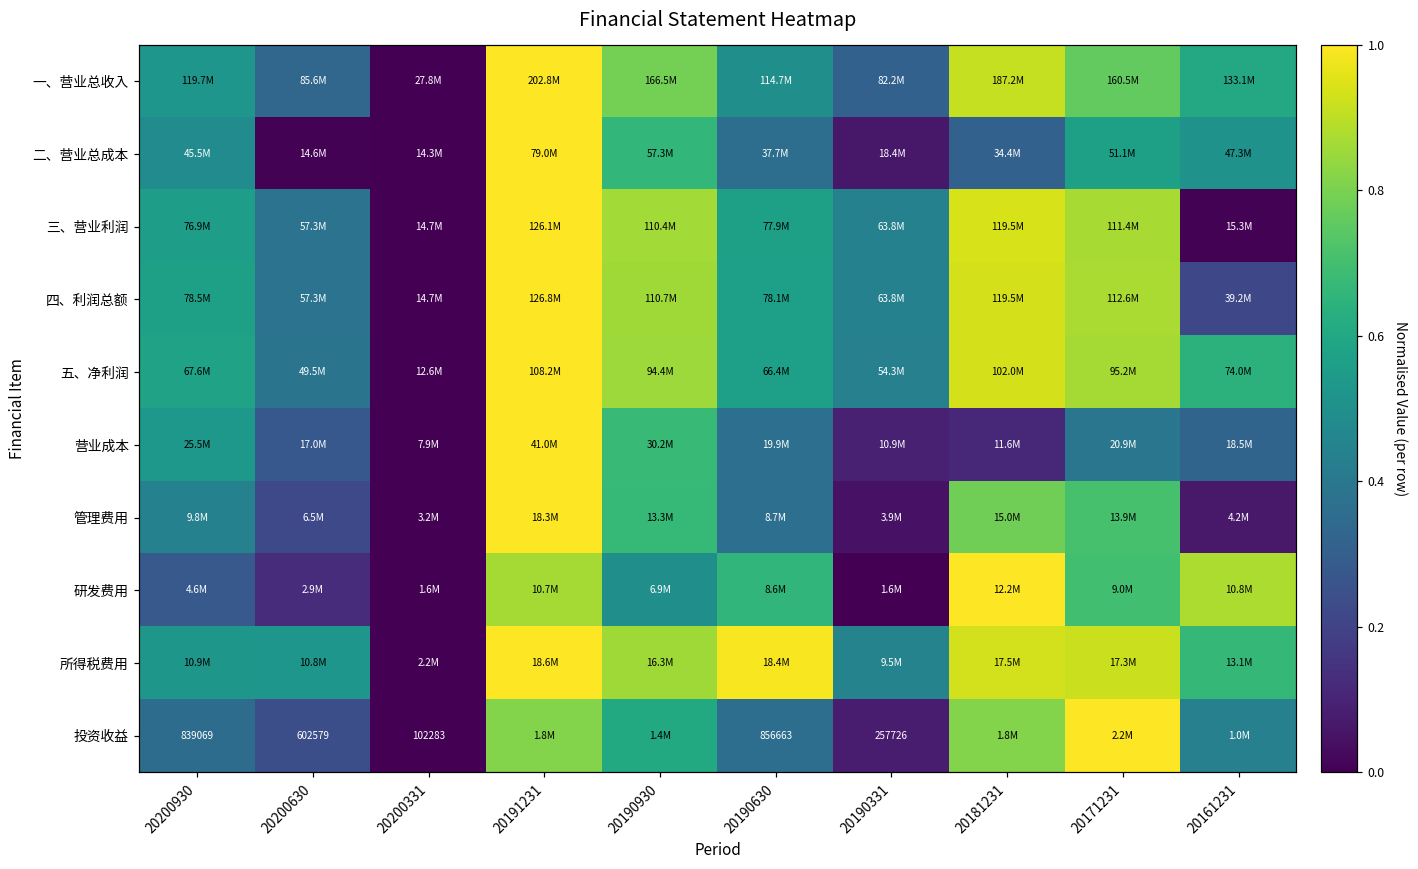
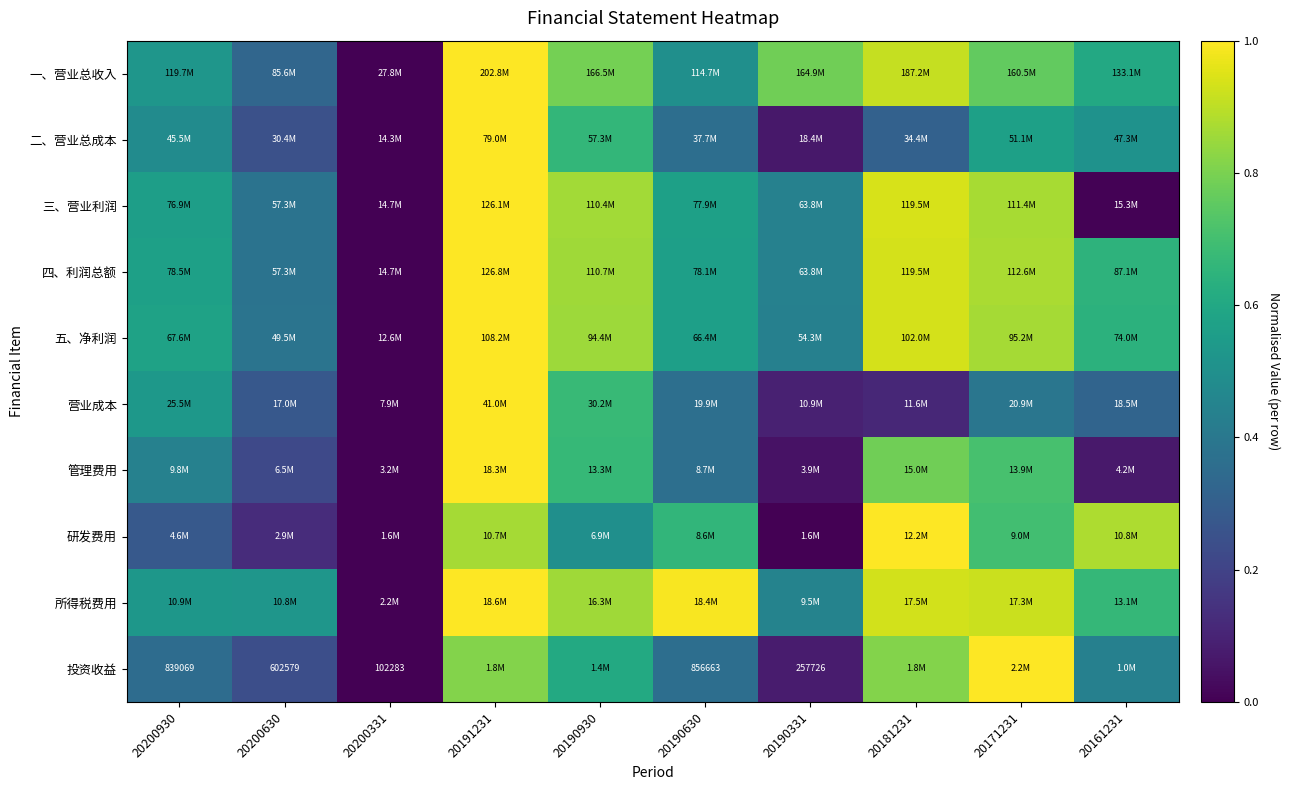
  {
    "一、营业总收入": {
      "20200930": "119.7M",
      "20200630": "85.6M",
      "20200331": "27.8M",
      "20191231": "202.8M",
      "20190930": "166.5M",
      "20190630": "114.7M",
-     "20190331": "82.2M",
+     "20190331": "164.9M",
      "20181231": "187.2M",
      "20171231": "160.5M",
      "20161231": "133.1M"
    },
    "二、营业总成本": {
      "20200930": "45.5M",
-     "20200630": "14.6M",
+     "20200630": "30.4M",
      "20200331": "14.3M",
      "20191231": "79.0M",
      "20190930": "57.3M",
      "20190630": "37.7M",
      "20190331": "18.4M",
      "20181231": "34.4M",
      "20171231": "51.1M",
      "20161231": "47.3M"
    },
    "三、营业利润": {
      "20200930": "76.9M",
      "20200630": "57.3M",
      "20200331": "14.7M",
      "20191231": "126.1M",
      "20190930": "110.4M",
      "20190630": "77.9M",
      "20190331": "63.8M",
      "20181231": "119.5M",
      "20171231": "111.4M",
      "20161231": "15.3M"
    },
    "四、利润总额": {
      "20200930": "78.5M",
      "20200630": "57.3M",
      "20200331": "14.7M",
      "20191231": "126.8M",
      "20190930": "110.7M",
      "20190630": "78.1M",
      "20190331": "63.8M",
      "20181231": "119.5M",
      "20171231": "112.6M",
-     "20161231": "39.2M"
+     "20161231": "87.1M"
    },
    "五、净利润": {
      "20200930": "67.6M",
      "20200630": "49.5M",
      "20200331": "12.6M",
      "20191231": "108.2M",
      "20190930": "94.4M",
      "20190630": "66.4M",
      "20190331": "54.3M",
      "20181231": "102.0M",
      "20171231": "95.2M",
      "20161231": "74.0M"
    },
    "营业成本": {
      "20200930": "25.5M",
      "20200630": "17.0M",
      "20200331": "7.9M",
      "20191231": "41.0M",
      "20190930": "30.2M",
      "20190630": "19.9M",
      "20190331": "10.9M",
      "20181231": "11.6M",
      "20171231": "20.9M",
      "20161231": "18.5M"
    },
    "管理费用": {
      "20200930": "9.8M",
      "20200630": "6.5M",
      "20200331": "3.2M",
      "20191231": "18.3M",
      "20190930": "13.3M",
      "20190630": "8.7M",
      "20190331": "3.9M",
      "20181231": "15.0M",
      "20171231": "13.9M",
      "20161231": "4.2M"
    },
    "研发费用": {
      "20200930": "4.6M",
      "20200630": "2.9M",
      "20200331": "1.6M",
      "20191231": "10.7M",
      "20190930": "6.9M",
      "20190630": "8.6M",
      "20190331": "1.6M",
      "20181231": "12.2M",
      "20171231": "9.0M",
      "20161231": "10.8M"
    },
    "所得税费用": {
      "20200930": "10.9M",
      "20200630": "10.8M",
      "20200331": "2.2M",
      "20191231": "18.6M",
      "20190930": "16.3M",
      "20190630": "18.4M",
      "20190331": "9.5M",
      "20181231": "17.5M",
      "20171231": "17.3M",
      "20161231": "13.1M"
    },
    "投资收益": {
      "20200930": "839069",
      "20200630": "602579",
      "20200331": "102283",
      "20191231": "1.8M",
      "20190930": "1.4M",
      "20190630": "856663",
      "20190331": "257726",
      "20181231": "1.8M",
      "20171231": "2.2M",
      "20161231": "1.0M"
    }
  }
